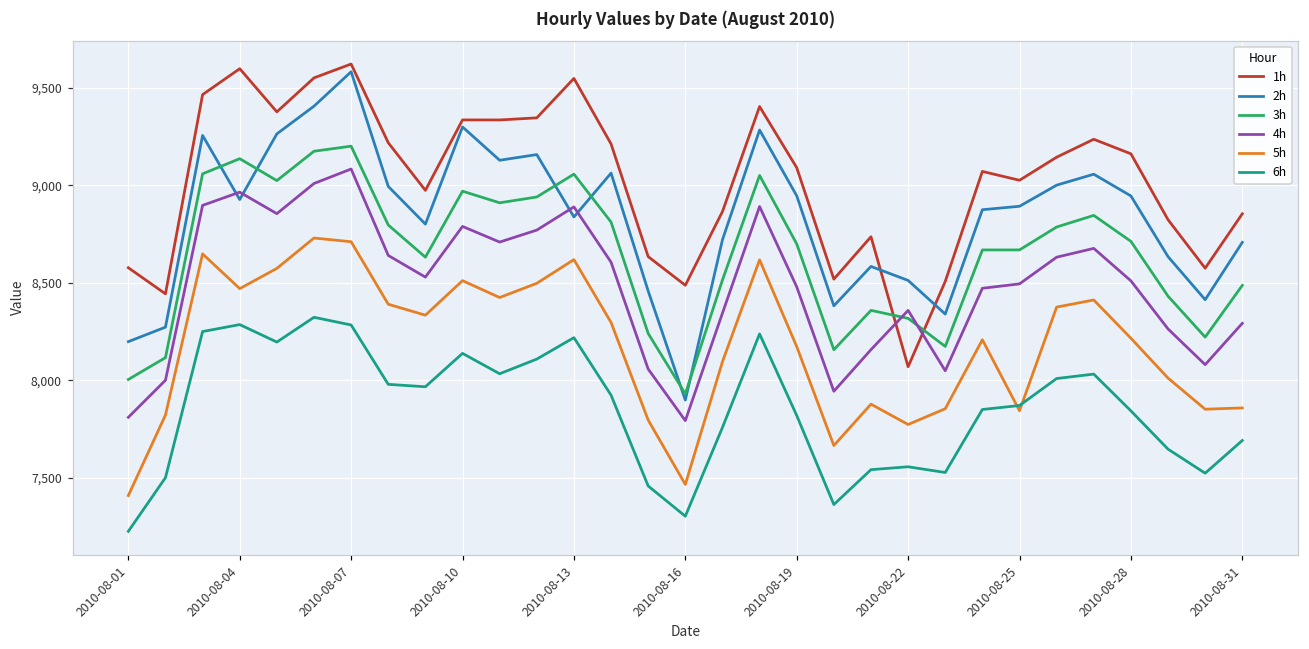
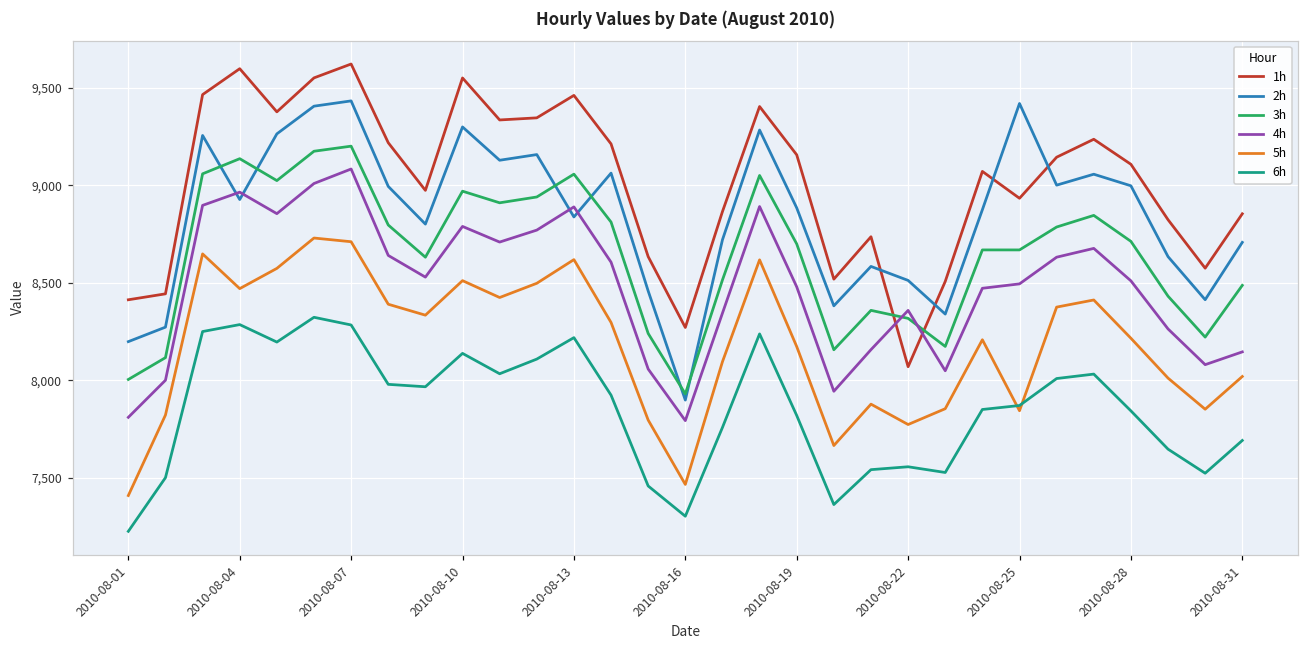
  {
    "1h": {
-     "2010-08-01": "8,580",
+     "2010-08-01": "8,410",
      "2010-08-04": "9,600",
      "2010-08-07": "9,620",
-     "2010-08-10": "9,340",
-     "2010-08-13": "9,550",
-     "2010-08-16": "8,490",
-     "2010-08-19": "9,090",
+     "2010-08-10": "9,550",
+     "2010-08-13": "9,460",
+     "2010-08-16": "8,270",
+     "2010-08-19": "9,160",
      "2010-08-22": "8,070",
-     "2010-08-25": "9,030",
-     "2010-08-28": "9,160",
+     "2010-08-25": "8,930",
+     "2010-08-28": "9,110",
      "2010-08-31": "8,850"
    },
    "2h": {
      "2010-08-01": "8,200",
      "2010-08-04": "8,930",
-     "2010-08-07": "9,580",
+     "2010-08-07": "9,430",
      "2010-08-10": "9,300",
      "2010-08-13": "8,840",
      "2010-08-16": "7,900",
-     "2010-08-19": "8,950",
+     "2010-08-19": "8,880",
      "2010-08-22": "8,510",
-     "2010-08-25": "8,890",
-     "2010-08-28": "8,950",
+     "2010-08-25": "9,420",
+     "2010-08-28": "9,000",
      "2010-08-31": "8,710"
    },
    "4h": {
      "2010-08-01": "7,810",
      "2010-08-04": "8,970",
      "2010-08-07": "9,080",
      "2010-08-10": "8,790",
      "2010-08-13": "8,890",
      "2010-08-16": "7,790",
      "2010-08-19": "8,480",
      "2010-08-22": "8,360",
      "2010-08-25": "8,500",
      "2010-08-28": "8,510",
-     "2010-08-31": "8,290"
+     "2010-08-31": "8,150"
    },
    "5h": {
      "2010-08-01": "7,410",
      "2010-08-04": "8,470",
      "2010-08-07": "8,710",
      "2010-08-10": "8,510",
      "2010-08-13": "8,620",
      "2010-08-16": "7,470",
      "2010-08-19": "8,170",
      "2010-08-22": "7,770",
      "2010-08-25": "7,840",
      "2010-08-28": "8,220",
-     "2010-08-31": "7,860"
+     "2010-08-31": "8,020"
    }
  }
